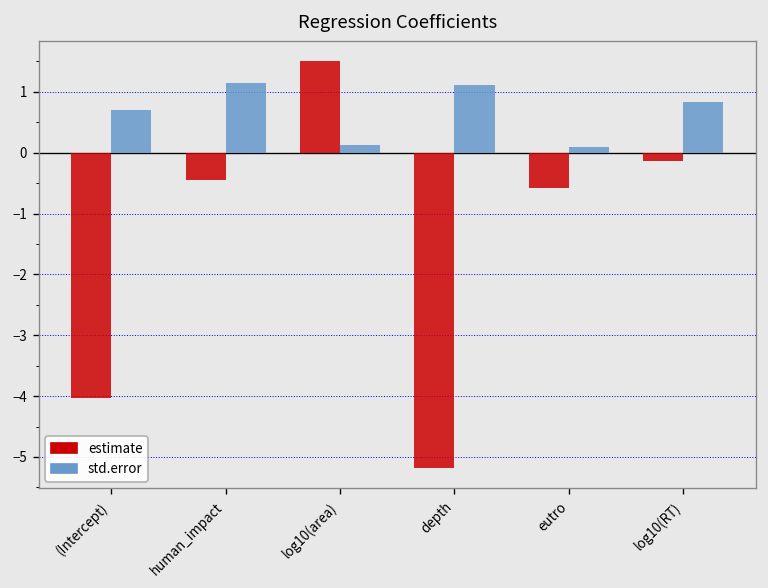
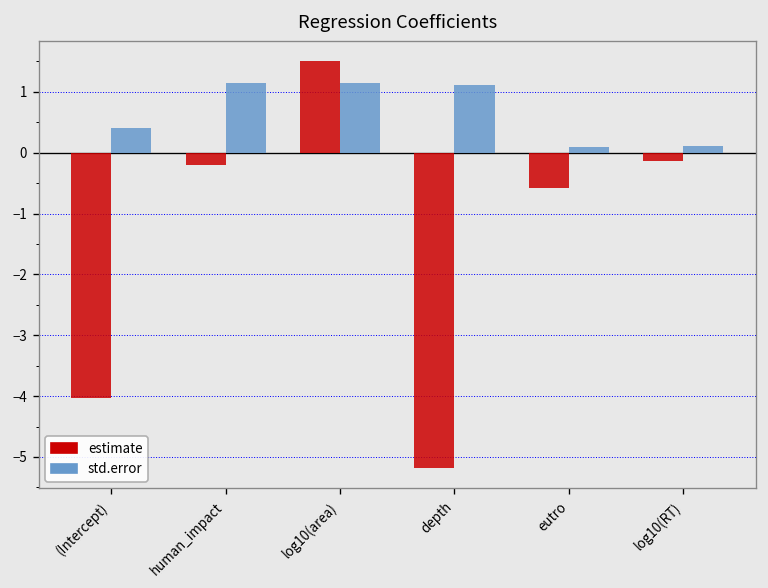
  {
    "estimate": {
      "(Intercept)": -4.0,
-     "human_impact": -0.4,
+     "human_impact": -0.2,
      "log10(area)": 1.5,
      "depth": -5.2,
      "eutro": -0.6,
      "log10(RT)": -0.1
    },
    "std.error": {
-     "(Intercept)": 0.7,
+     "(Intercept)": 0.4,
      "human_impact": 1.1,
-     "log10(area)": 0.1,
+     "log10(area)": 1.1,
      "depth": 1.1,
      "eutro": 0.1,
-     "log10(RT)": 0.8
+     "log10(RT)": 0.1
    }
  }
